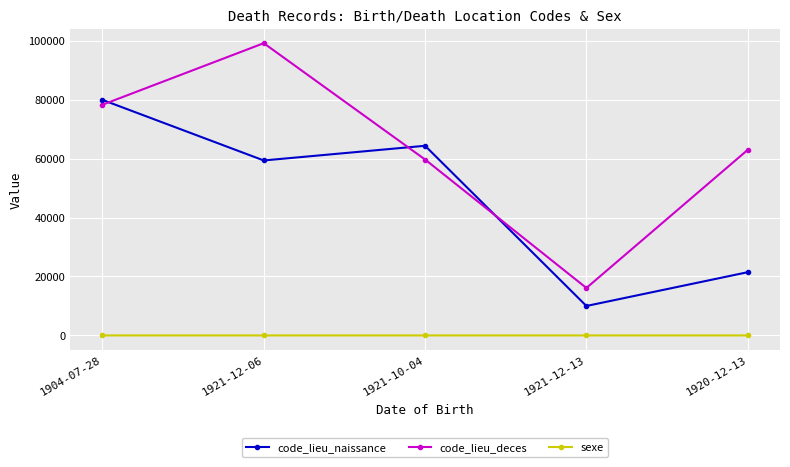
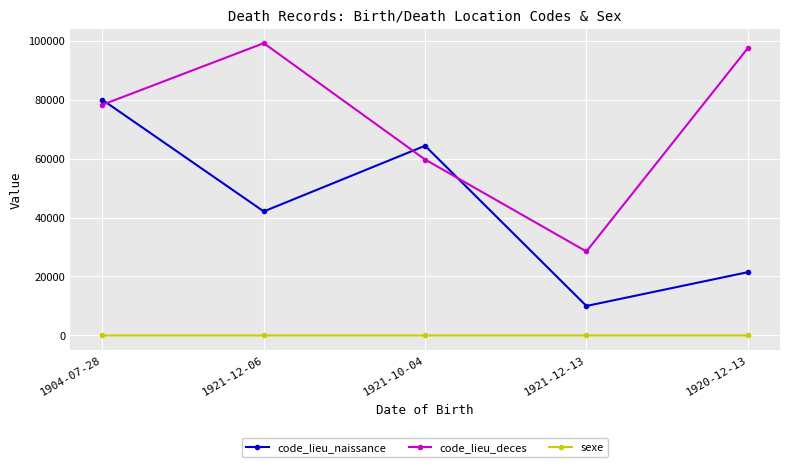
  {
    "code_lieu_naissance": {
      "1904-07-28": 80000,
-     "1921-12-06": 59000,
+     "1921-12-06": 42000,
      "1921-10-04": 64000,
      "1921-12-13": 10000,
      "1920-12-13": 21000
    },
    "code_lieu_deces": {
      "1904-07-28": 78000,
      "1921-12-06": 99000,
      "1921-10-04": 60000,
-     "1921-12-13": 16000,
-     "1920-12-13": 63000
+     "1921-12-13": 28000,
+     "1920-12-13": 97000
    },
    "sexe": {
      "1904-07-28": 0,
      "1921-12-06": 0,
      "1921-10-04": 0,
      "1921-12-13": 0,
      "1920-12-13": 0
    }
  }
